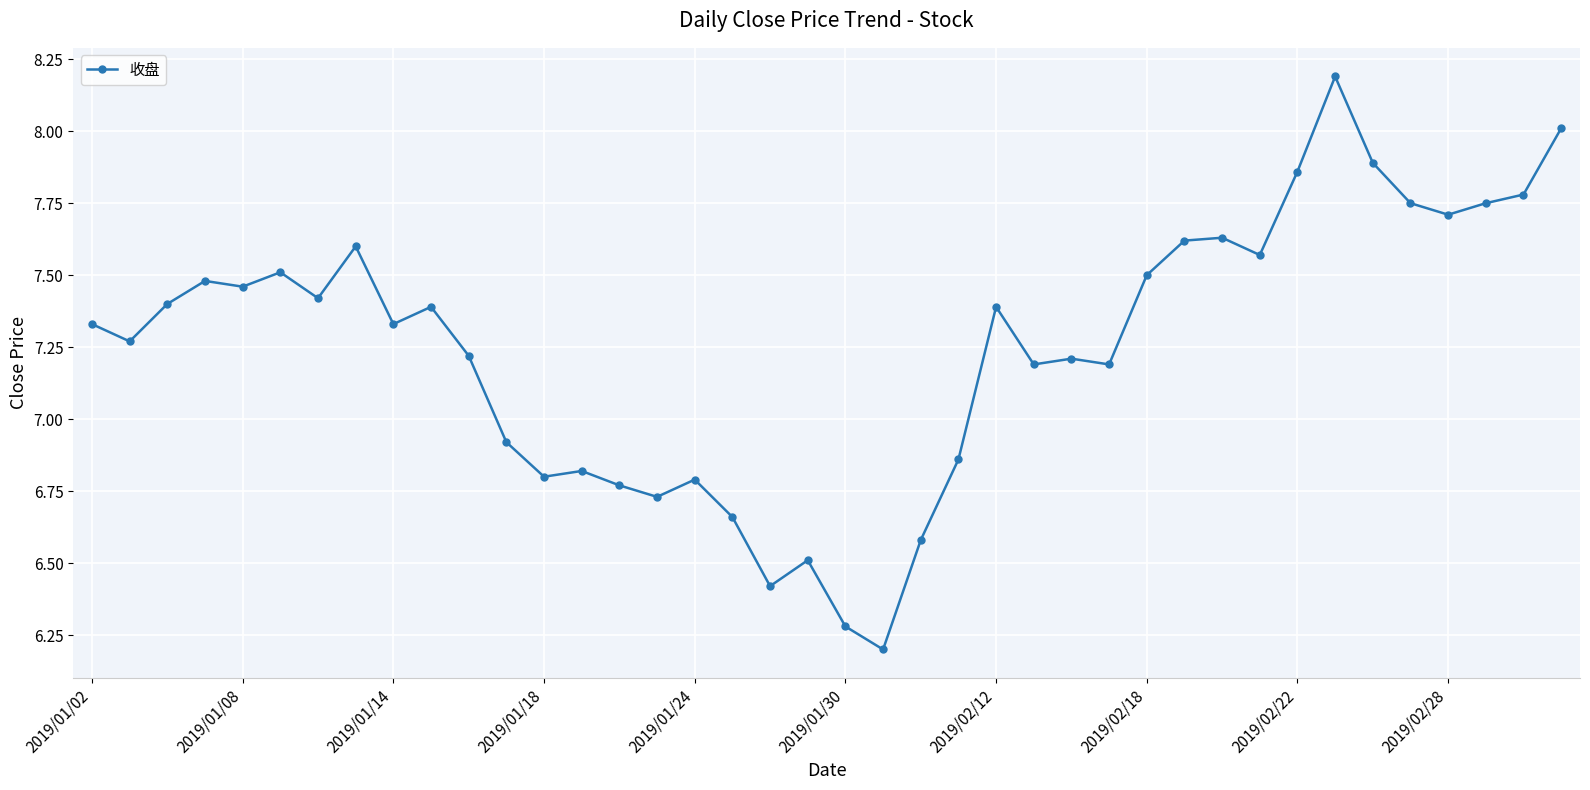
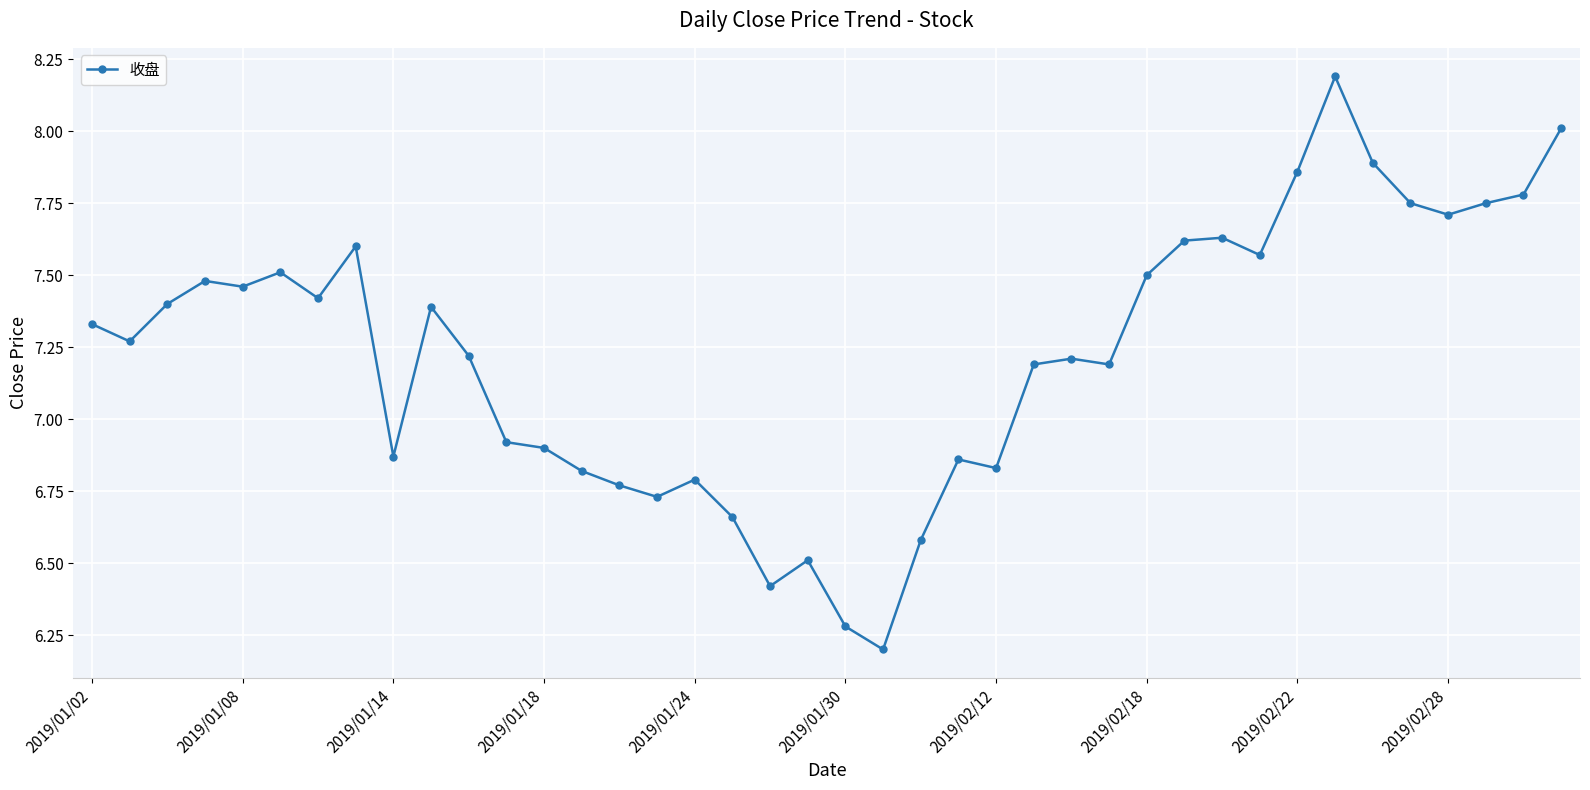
  {
    "2019/01/02": 7.33,
    "2019/01/08": 7.46,
-   "2019/01/14": 7.33,
-   "2019/01/18": 6.8,
+   "2019/01/14": 6.87,
+   "2019/01/18": 6.9,
    "2019/01/24": 6.79,
    "2019/01/30": 6.28,
-   "2019/02/12": 7.39,
+   "2019/02/12": 6.83,
    "2019/02/18": 7.50,
    "2019/02/22": 7.86,
    "2019/02/28": 7.71
  }
